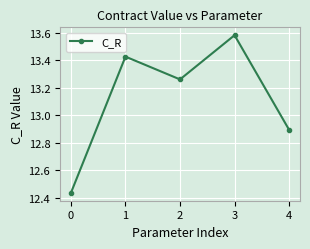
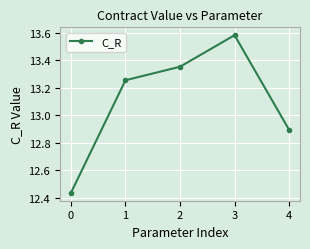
  {
    "0": 12.44,
-   "1": 13.43,
-   "2": 13.26,
+   "1": 13.25,
+   "2": 13.35,
    "3": 13.58,
    "4": 12.90
  }
